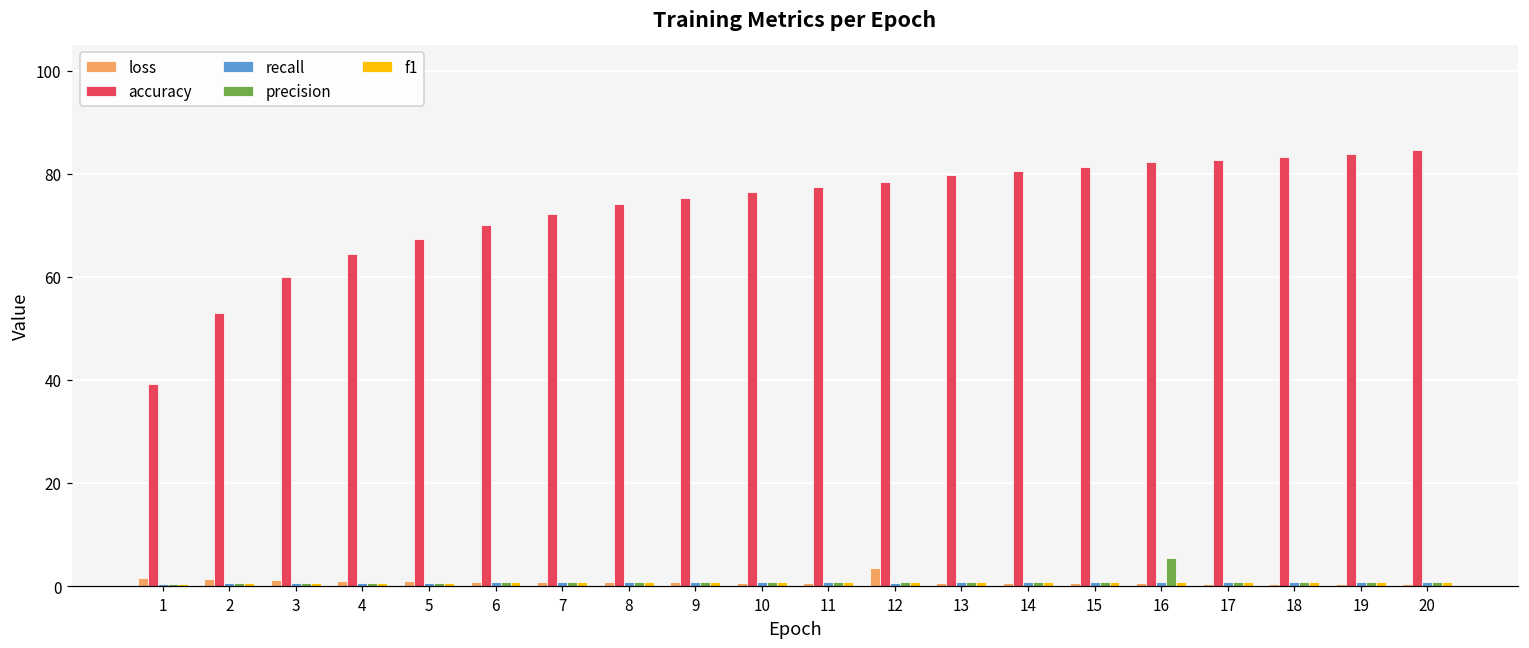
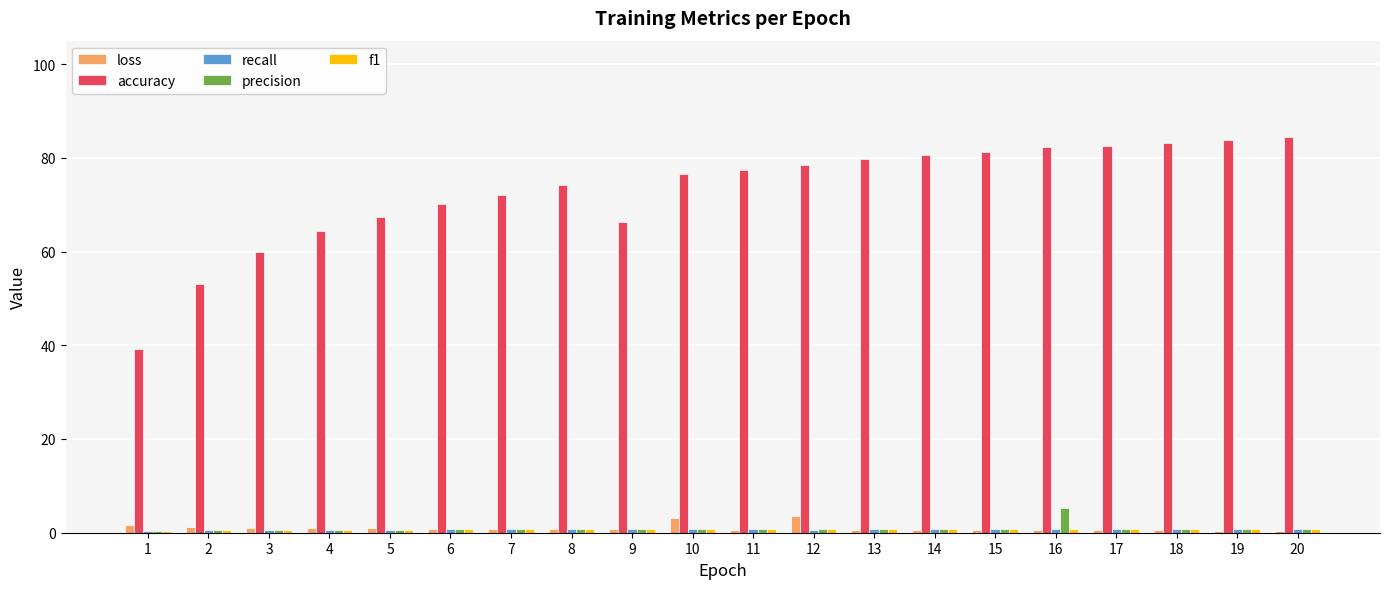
  {
    "loss": {
      "1": 2,
      "2": 1,
      "3": 1,
      "4": 1,
      "5": 1,
      "6": 1,
      "7": 1,
      "8": 1,
      "9": 1,
-     "10": 1,
+     "10": 3,
      "11": 1,
      "12": 3,
      "13": 1,
      "14": 1
    },
    "accuracy": {
      "1": 39,
      "2": 53,
      "3": 60,
      "4": 64,
      "5": 67,
      "6": 70,
      "7": 72,
      "8": 74,
-     "9": 75,
+     "9": 66,
      "10": 76,
      "11": 77,
      "12": 78,
      "13": 80,
      "14": 81,
      "15": 81,
      "16": 82,
      "17": 83,
      "18": 83,
      "19": 84,
      "20": 85
    },
    "recall": {
      "3": 1,
      "4": 1,
      "5": 1,
      "6": 1,
      "7": 1,
      "8": 1,
      "9": 1,
      "10": 1,
      "11": 1,
      "12": 1,
      "13": 1,
      "14": 1,
      "15": 1,
      "16": 1,
      "17": 1,
      "18": 1,
      "19": 1,
      "20": 1
    },
    "precision": {
      "3": 1,
      "4": 1,
      "5": 1,
      "6": 1,
      "7": 1,
      "8": 1,
      "9": 1,
      "10": 1,
      "11": 1,
      "12": 1,
      "13": 1,
      "14": 1,
      "15": 1,
      "16": 5,
      "17": 1,
      "18": 1,
      "19": 1,
      "20": 1
    },
    "f1": {
      "3": 1,
      "4": 1,
      "5": 1,
      "6": 1,
      "7": 1,
      "8": 1,
      "9": 1,
      "10": 1,
      "11": 1,
      "12": 1,
      "13": 1,
      "14": 1,
      "15": 1,
      "16": 1,
      "17": 1,
      "18": 1,
      "19": 1,
      "20": 1
    }
  }
